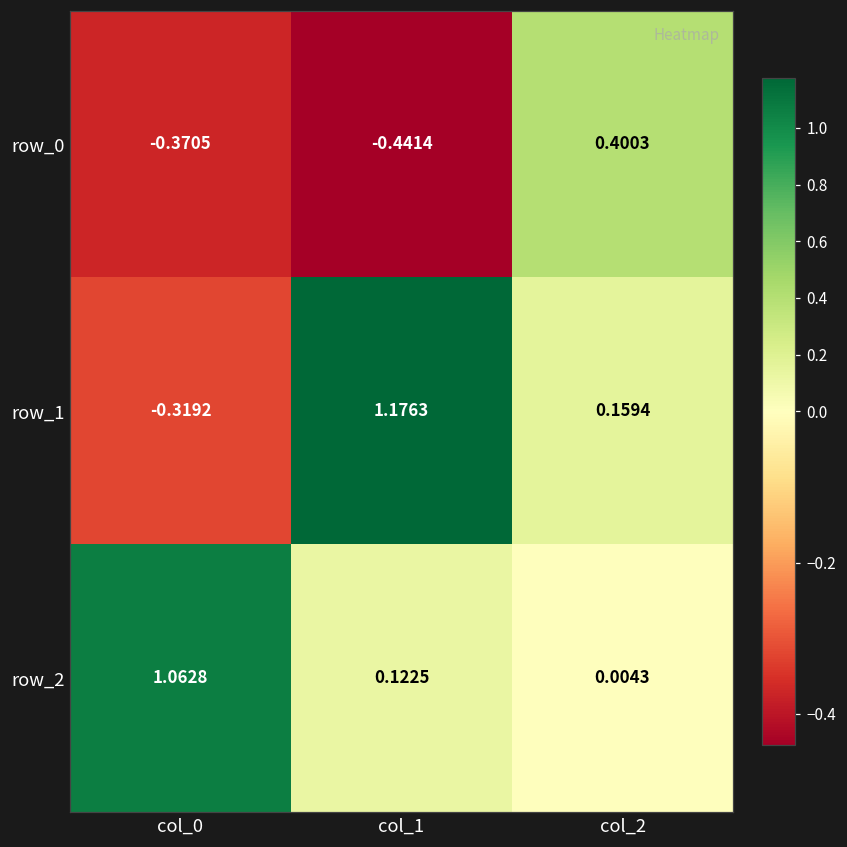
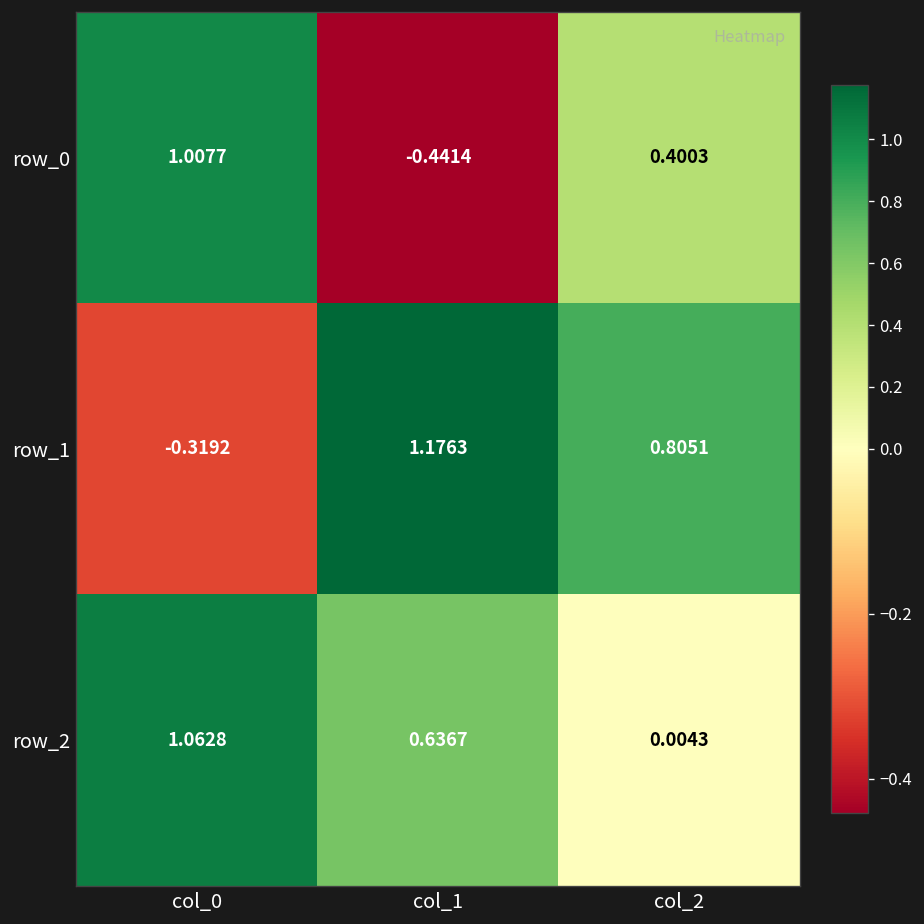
  {
    "row_0": {
-     "col_0": -0.3705,
+     "col_0": 1.0077,
      "col_1": -0.4414,
      "col_2": 0.4003
    },
    "row_1": {
      "col_0": -0.3192,
      "col_1": 1.1763,
-     "col_2": 0.1594
+     "col_2": 0.8051
    },
    "row_2": {
      "col_0": 1.0628,
-     "col_1": 0.1225,
+     "col_1": 0.6367,
      "col_2": 0.0043
    }
  }
